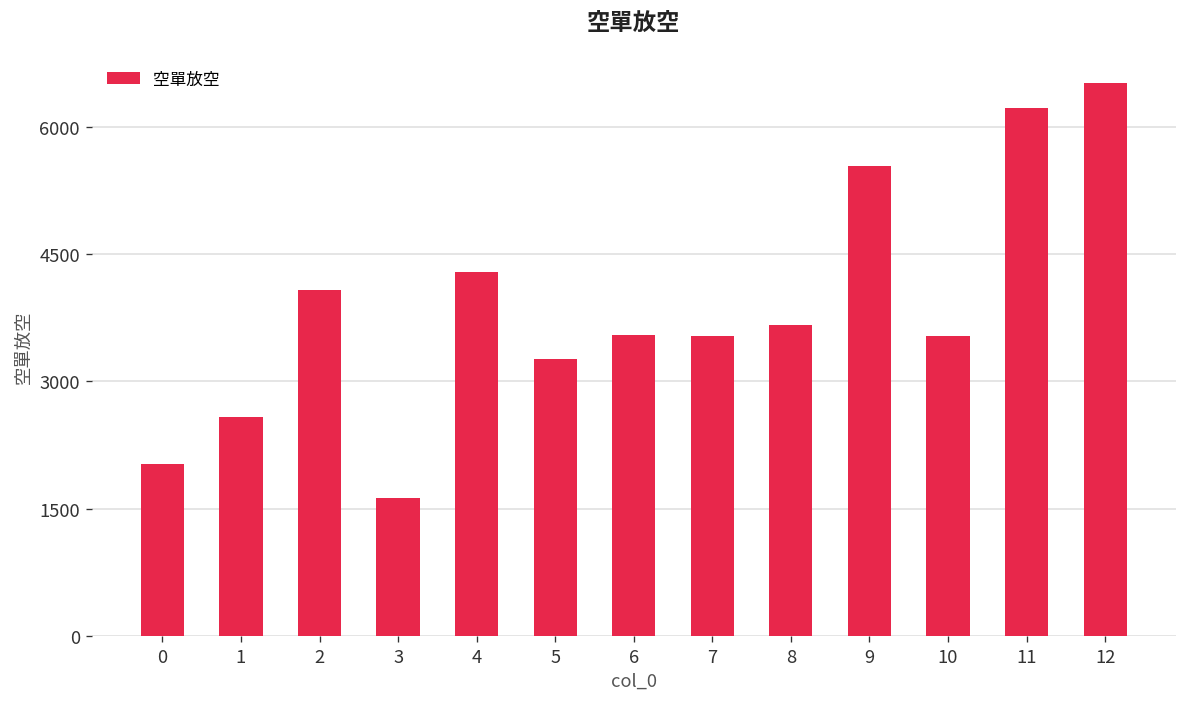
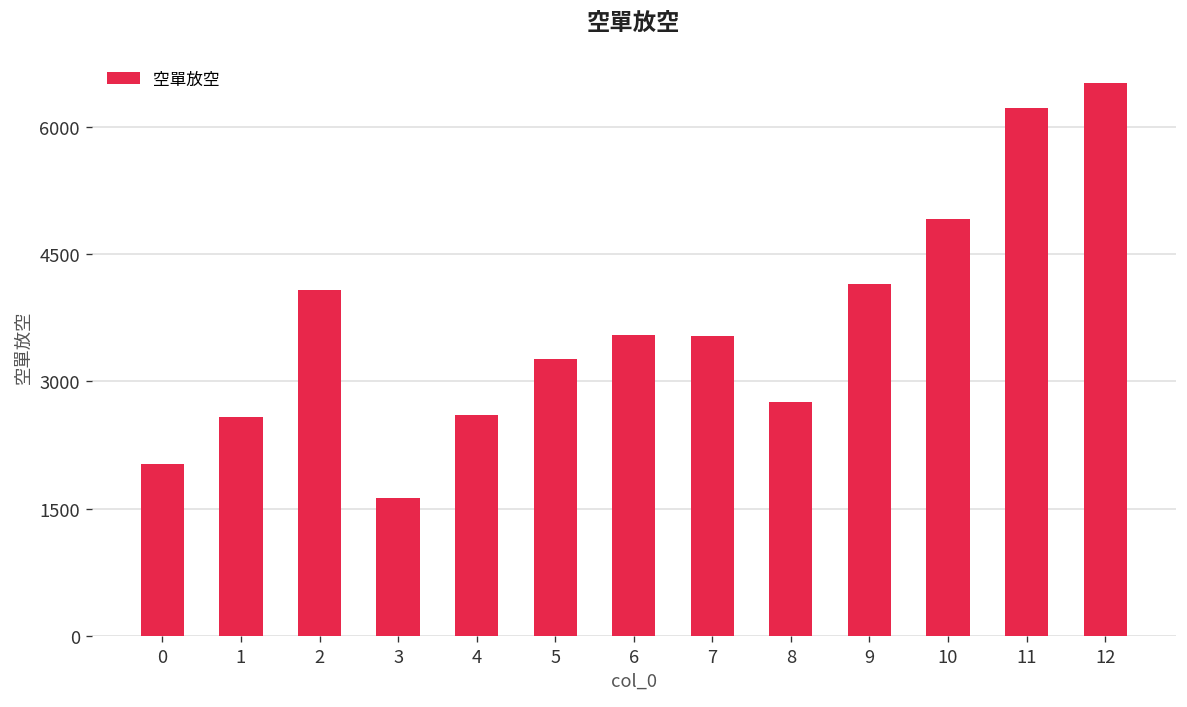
  {
    "0": 2000,
    "1": 2600,
    "2": 4100,
    "3": 1600,
-   "4": 4300,
+   "4": 2600,
    "5": 3300,
    "6": 3500,
    "7": 3500,
-   "8": 3700,
-   "9": 5500,
-   "10": 3500,
+   "8": 2800,
+   "9": 4100,
+   "10": 4900,
    "11": 6200,
    "12": 6500
  }
